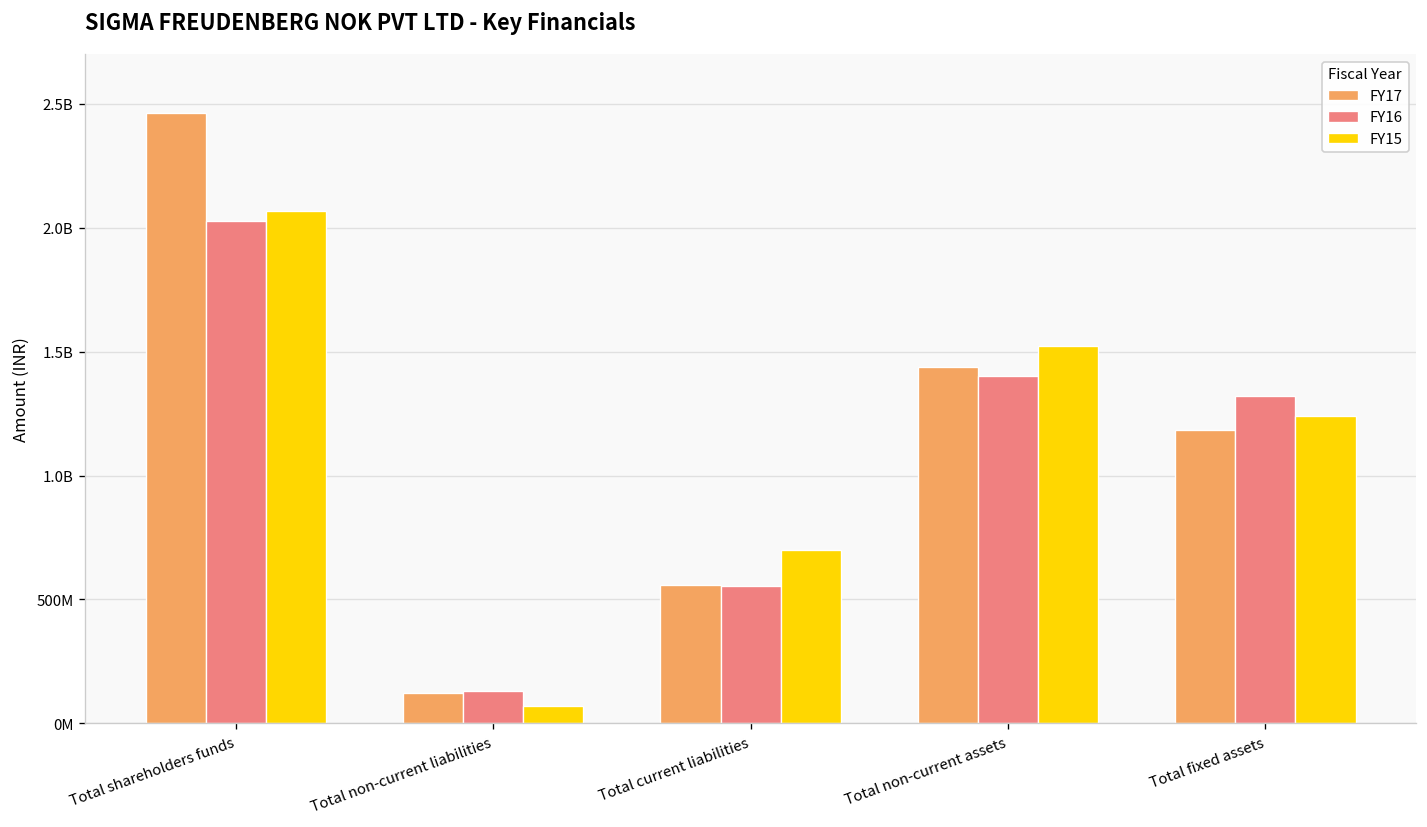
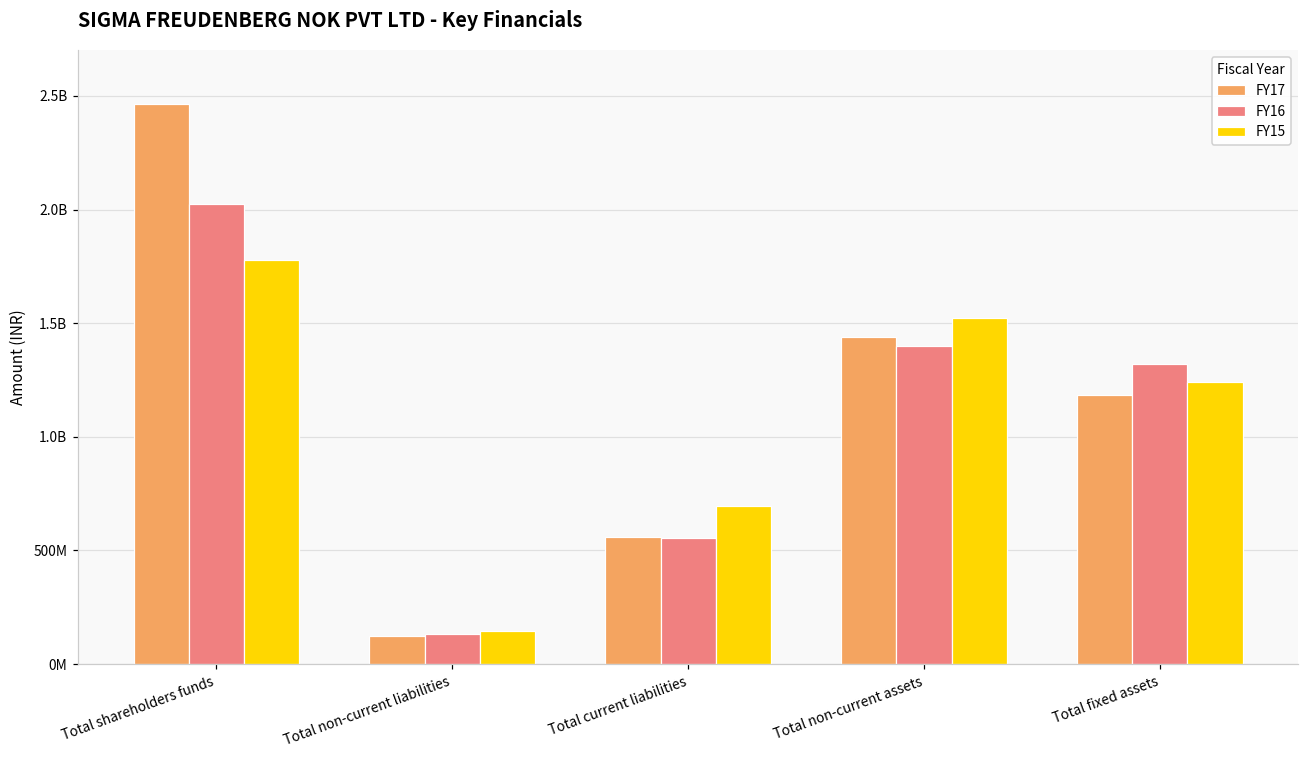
  {
    "FY15": {
-     "Total shareholders funds": 2070000000,
-     "Total non-current liabilities": 70000000,
+     "Total shareholders funds": 1780000000,
+     "Total non-current liabilities": 140000000,
      "Total current liabilities": 700000000,
      "Total non-current assets": 1520000000,
      "Total fixed assets": 1240000000
    }
  }
